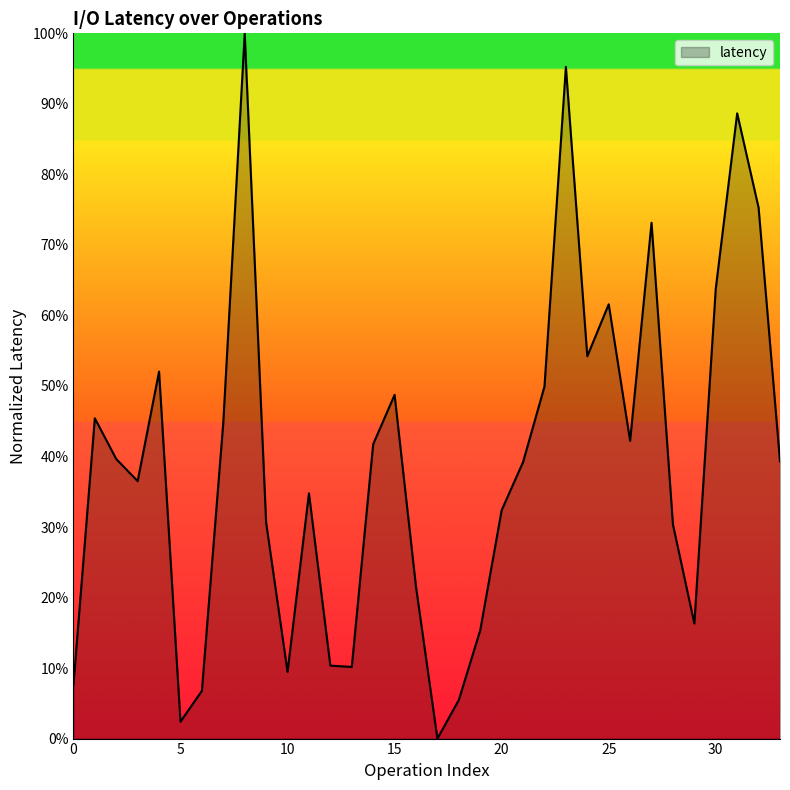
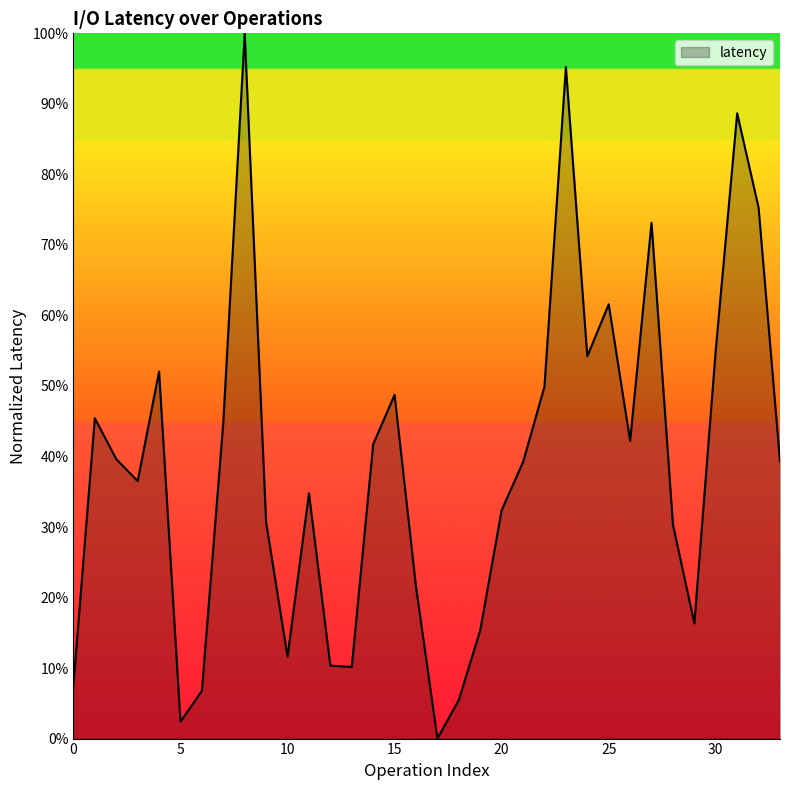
  {
    "0": "8%",
    "5": "2%",
-   "10": "9%",
+   "10": "12%",
    "15": "49%",
    "20": "32%",
    "25": "62%",
-   "30": "64%"
+   "30": "55%"
  }
